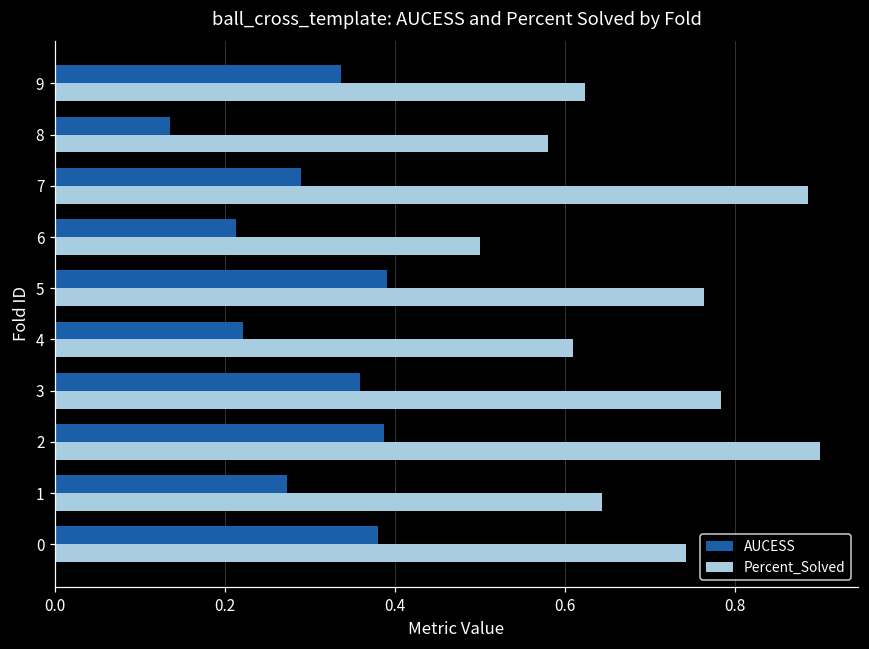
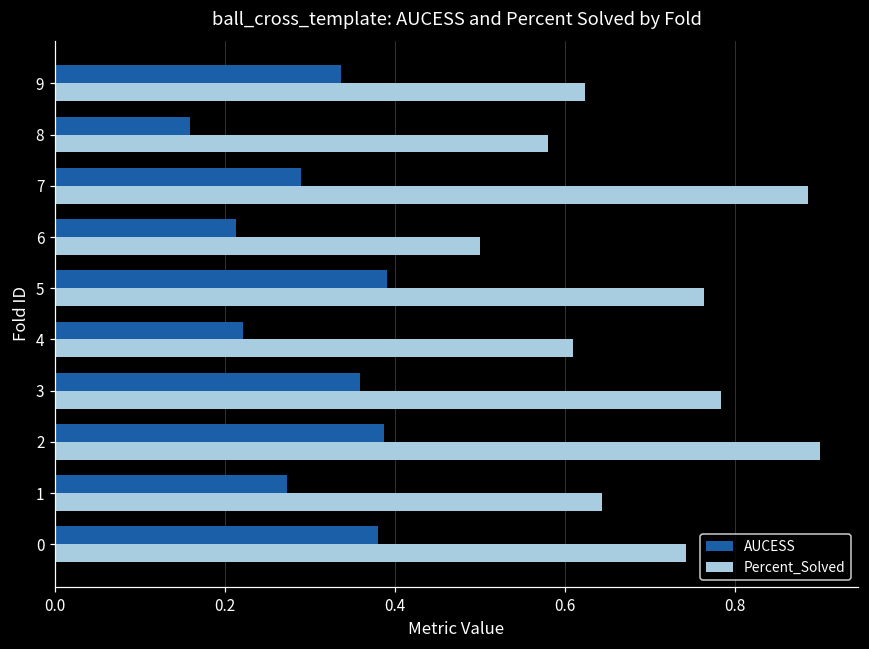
  {
    "AUCESS": {
      "9": 0.34,
-     "8": 0.14,
+     "8": 0.16,
      "7": 0.29,
      "6": 0.21,
      "5": 0.39,
      "4": 0.22,
      "3": 0.36,
      "2": 0.39,
      "1": 0.27,
      "0": 0.38
    },
    "Percent_Solved": {
      "9": 0.62,
      "8": 0.58,
      "7": 0.89,
      "6": 0.50,
      "5": 0.76,
      "4": 0.61,
      "3": 0.78,
      "2": 0.90,
      "1": 0.64,
      "0": 0.74
    }
  }
